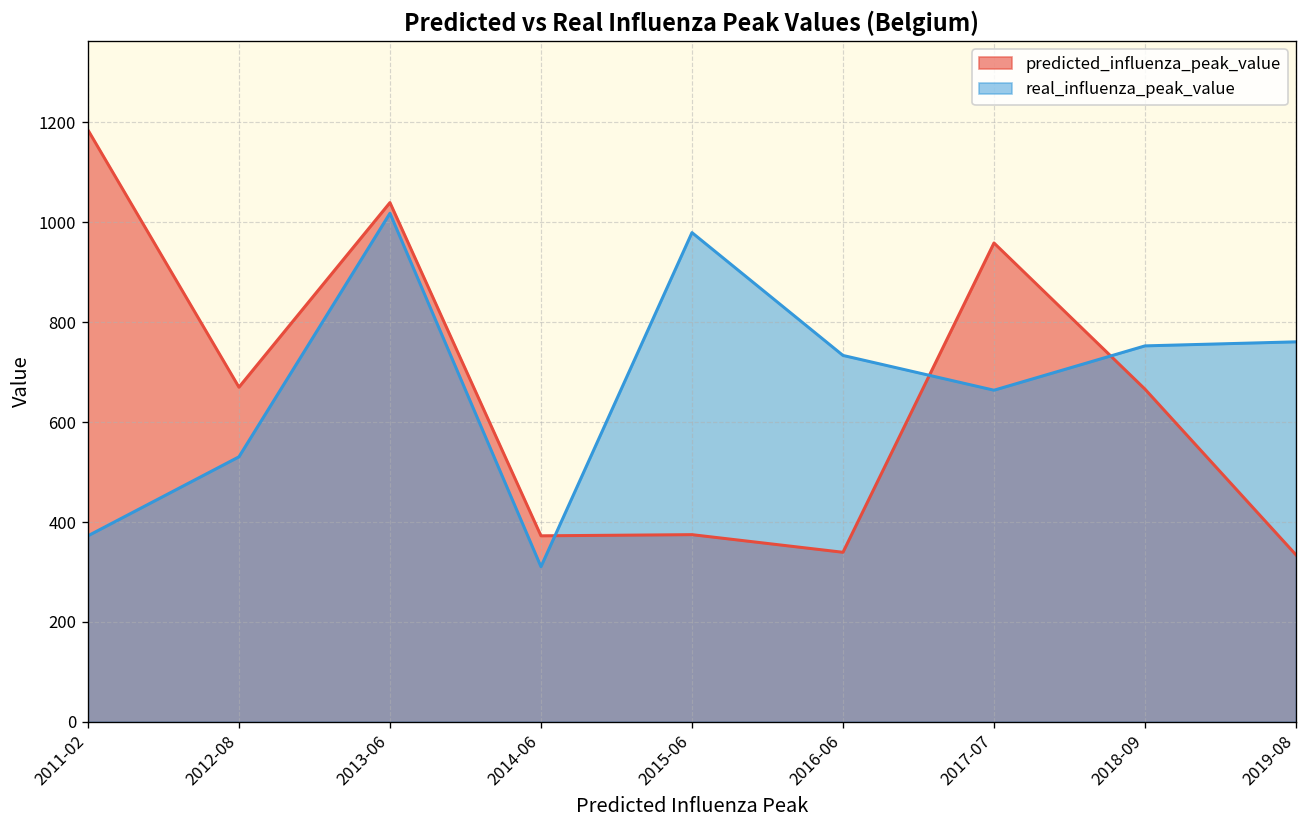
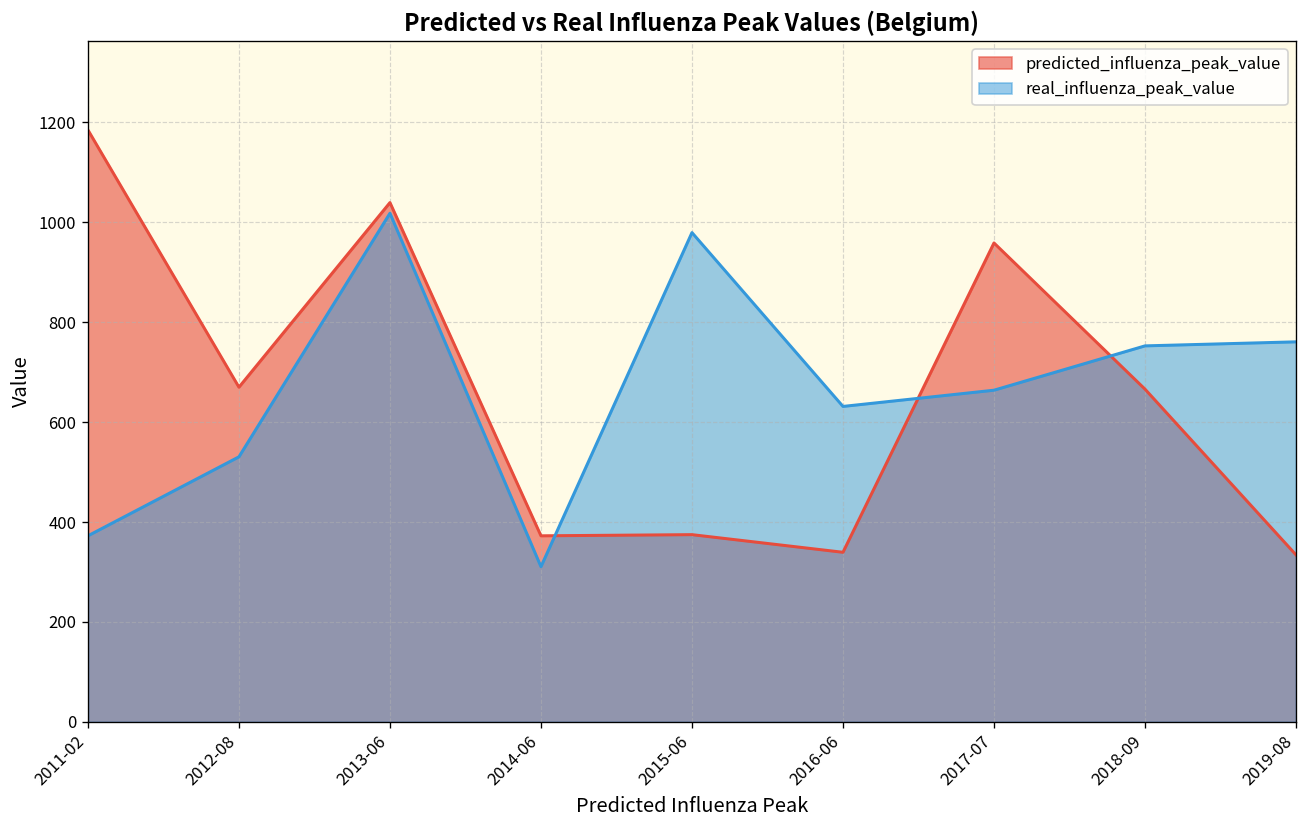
  {
    "predicted_influenza_peak_value": {
      "2011-02": 1180,
      "2012-08": 670,
      "2013-06": 1040,
      "2014-06": 370,
      "2015-06": 370,
      "2016-06": 340,
      "2017-07": 960,
      "2018-09": 670,
      "2019-08": 330
    },
    "real_influenza_peak_value": {
      "2011-02": 370,
      "2012-08": 530,
      "2013-06": 1020,
      "2014-06": 310,
      "2015-06": 980,
-     "2016-06": 730,
+     "2016-06": 630,
      "2017-07": 660,
      "2018-09": 750,
      "2019-08": 760
    }
  }
